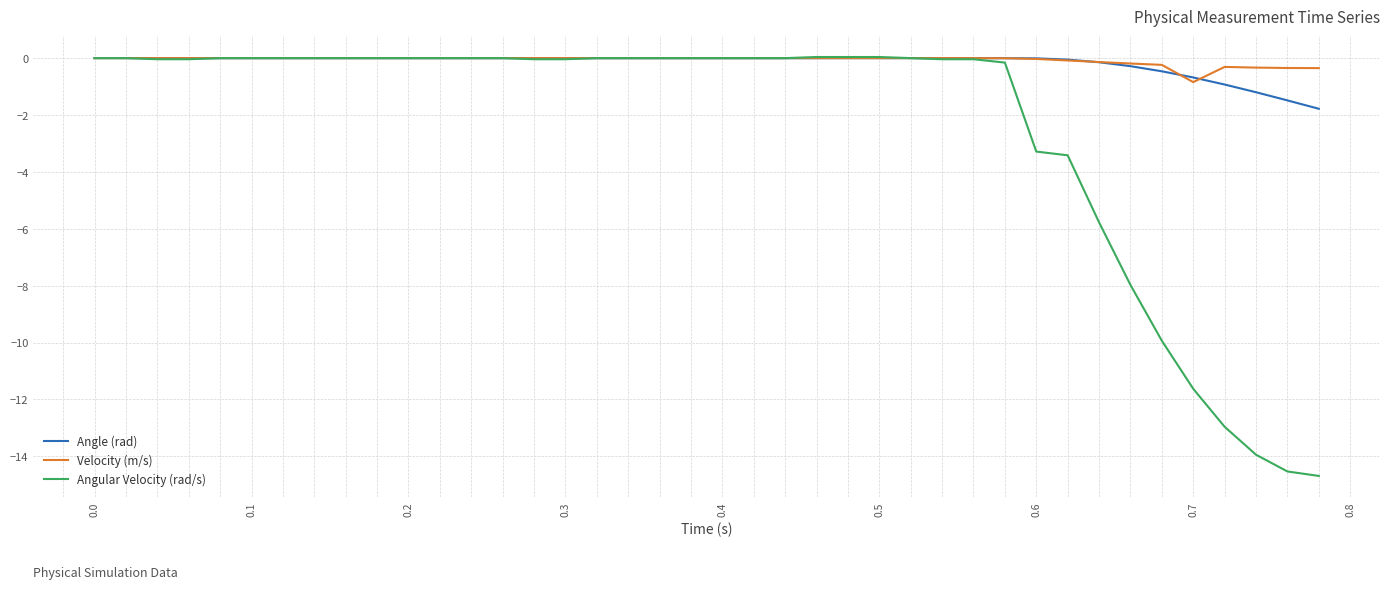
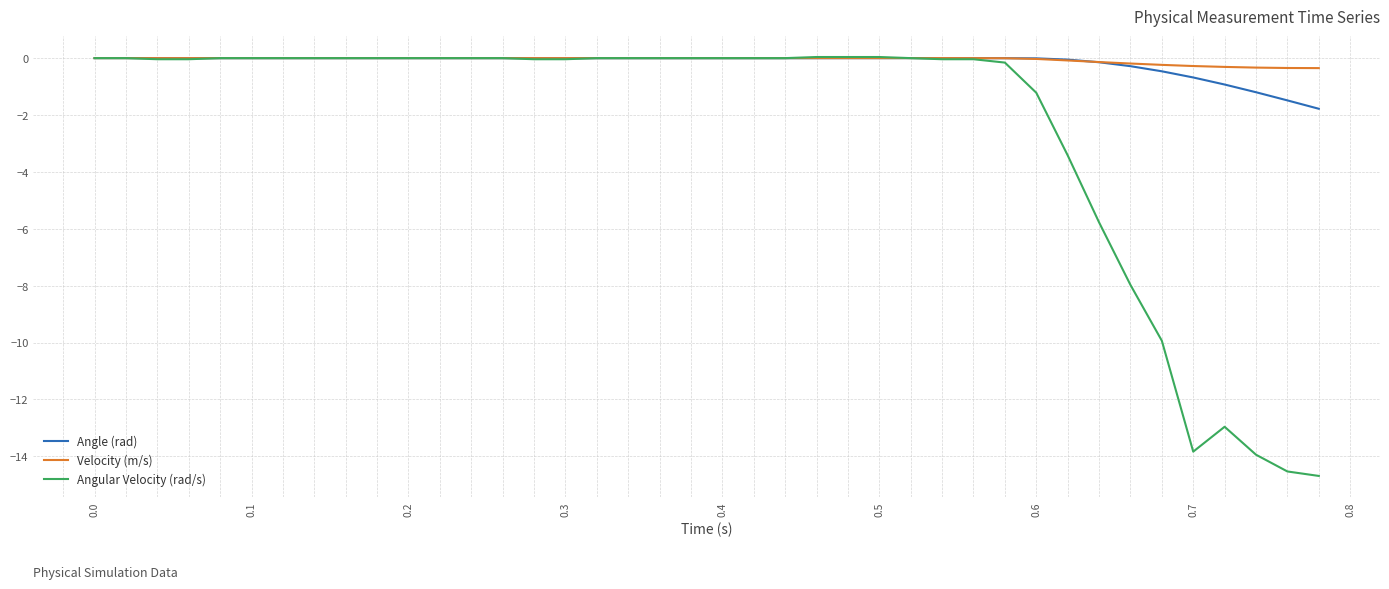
  {
    "Angle (rad)": {
      "0.7": -0.7
    },
    "Velocity (m/s)": {
-     "0.7": -0.8
+     "0.7": -0.3
    },
    "Angular Velocity (rad/s)": {
-     "0.6": -3.3,
-     "0.7": -11.6
+     "0.6": -1.2,
+     "0.7": -13.8
    }
  }
